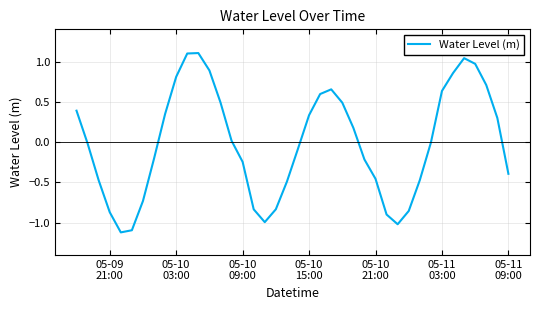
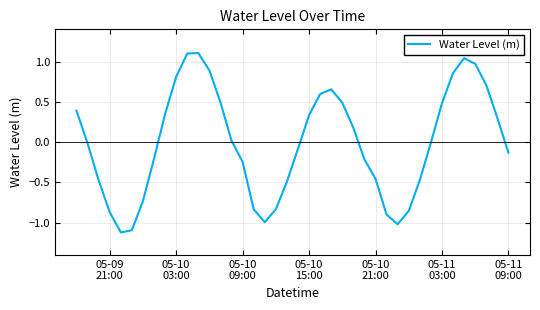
  {
    "05-09 21:00": -0.9,
    "05-10 03:00": 0.8,
    "05-10 09:00": -0.2,
    "05-10 15:00": 0.3,
    "05-10 21:00": -0.5,
-   "05-11 03:00": 0.6,
-   "05-11 09:00": -0.4
+   "05-11 03:00": 0.5,
+   "05-11 09:00": -0.1
  }
